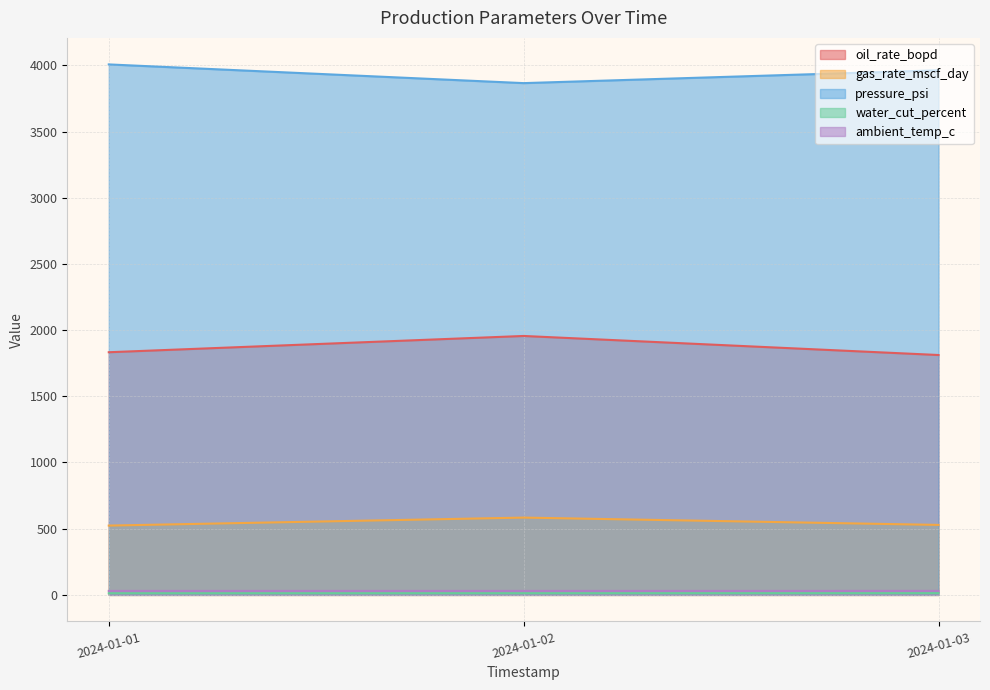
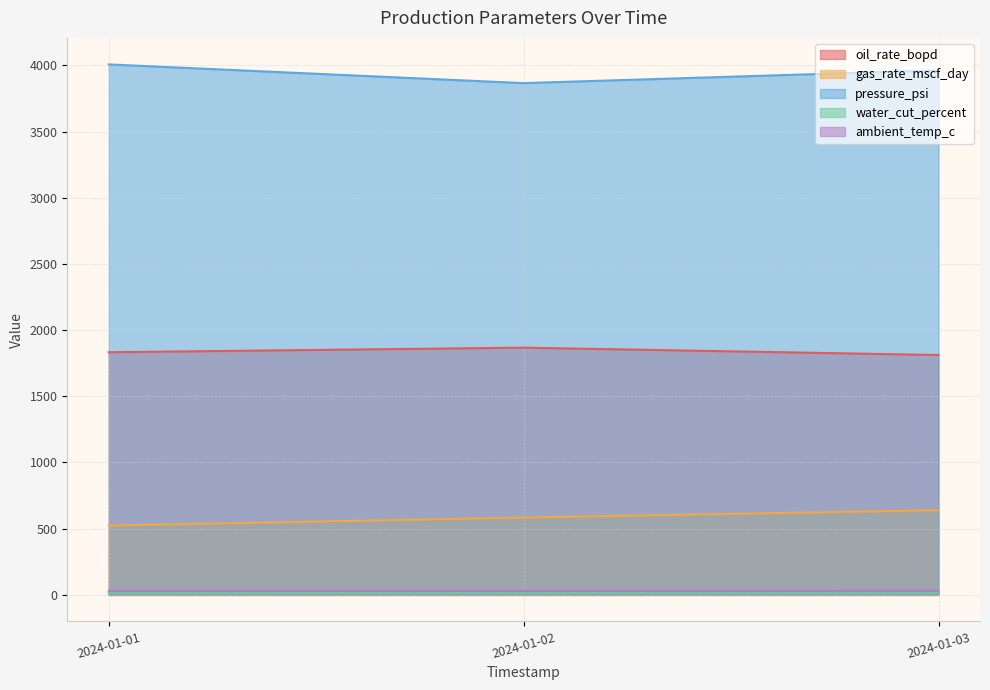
  {
    "oil_rate_bopd": {
      "2024-01-01": 1830,
-     "2024-01-02": 1960,
+     "2024-01-02": 1870,
      "2024-01-03": 1810
    },
    "gas_rate_mscf_day": {
      "2024-01-01": 520,
      "2024-01-02": 580,
-     "2024-01-03": 530
+     "2024-01-03": 640
    },
    "pressure_psi": {
      "2024-01-01": 4010,
      "2024-01-02": 3870
    }
  }
